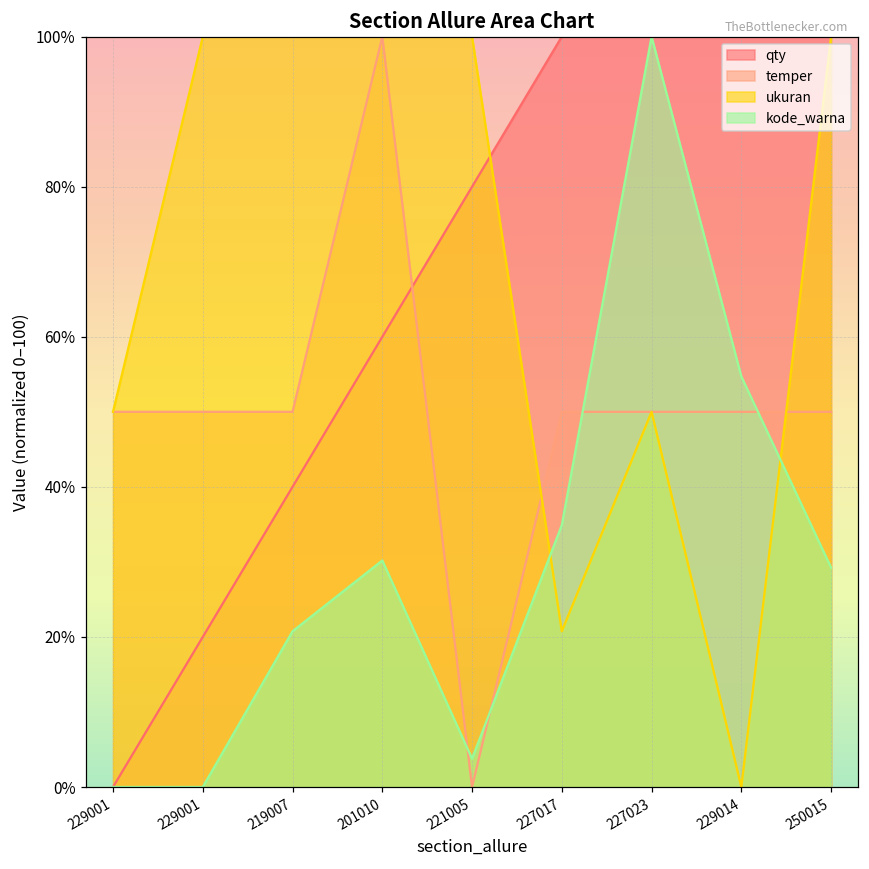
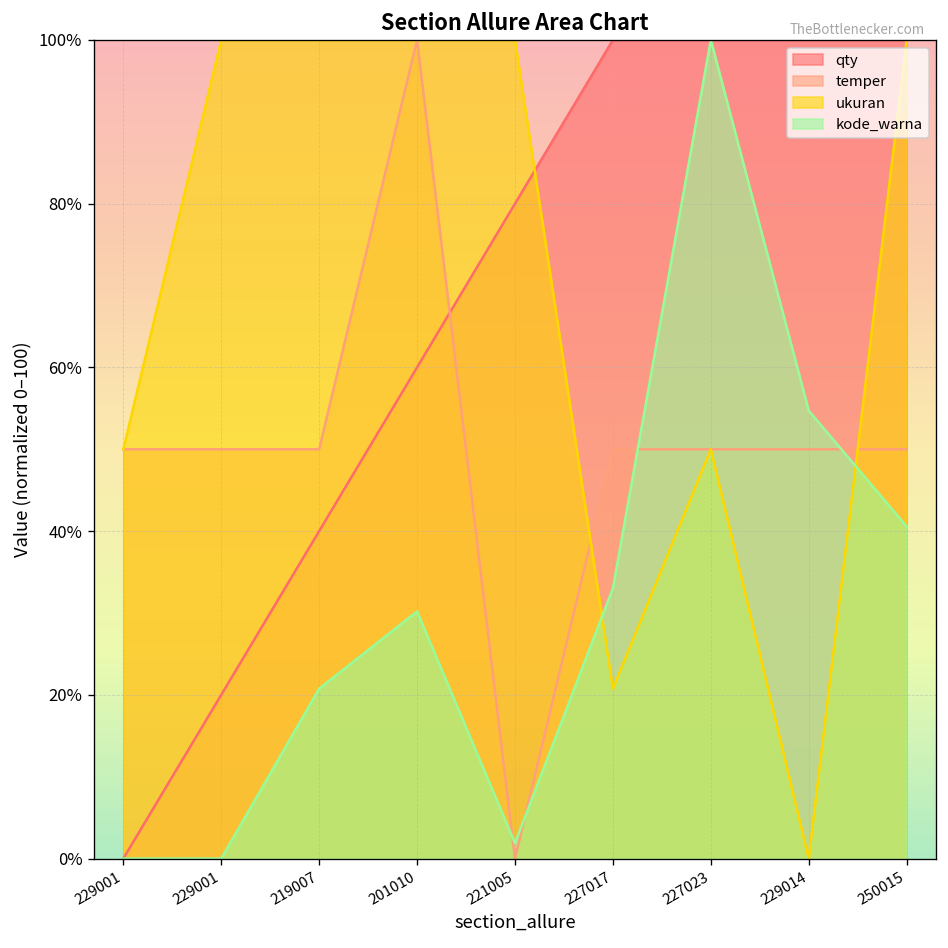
  {
    "ukuran": {
      "219007": "100%",
      "221005": "100%",
      "227017": "21%",
      "229014": "0%"
    },
    "kode_warna": {
      "219007": "21%",
      "201010": "30%",
-     "221005": "4%",
-     "227017": "35%",
+     "221005": "2%",
+     "227017": "33%",
      "229014": "55%",
-     "250015": "29%"
+     "250015": "41%"
    }
  }
